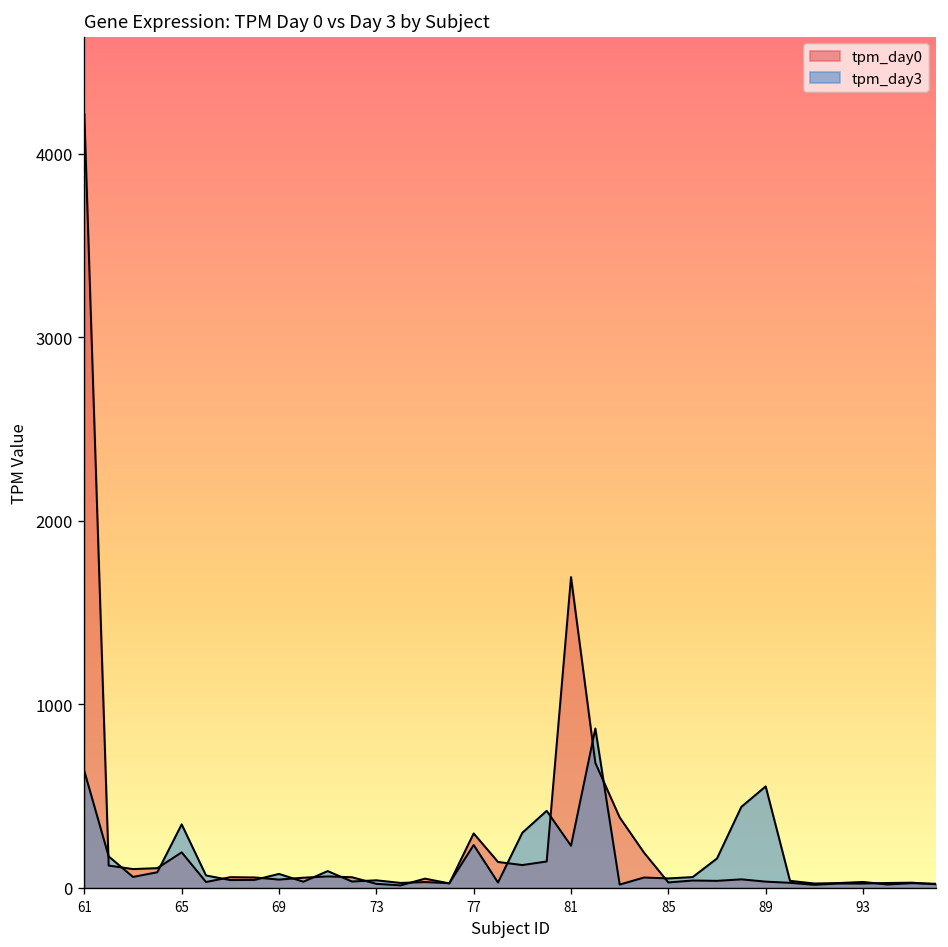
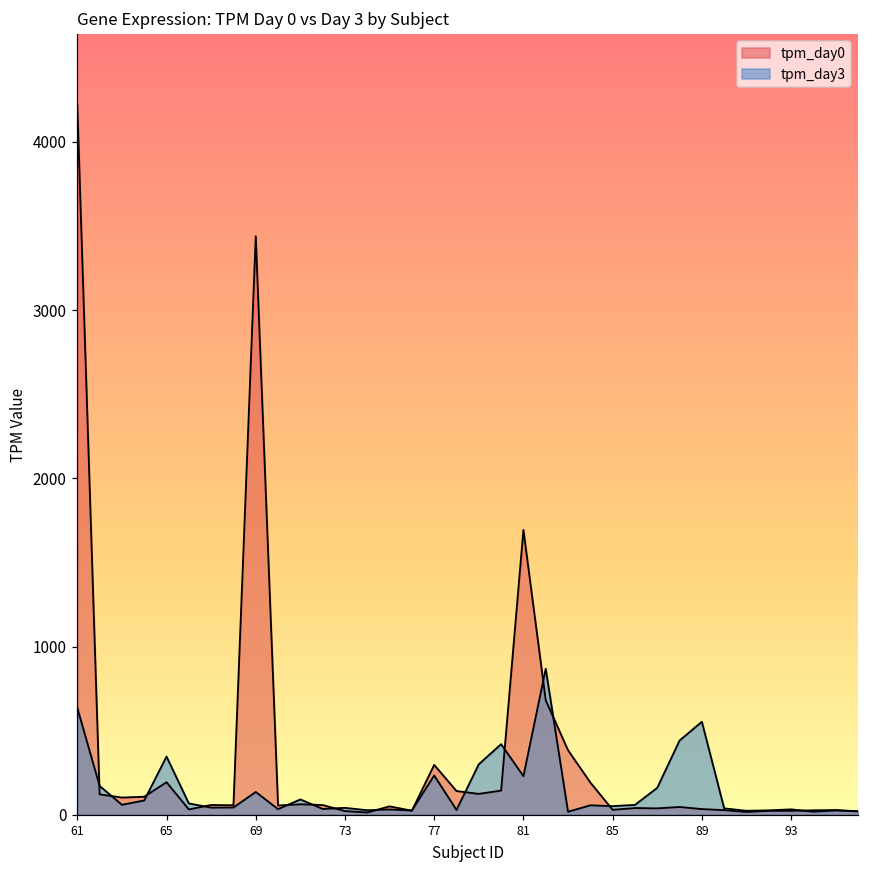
  {
    "tpm_day0": {
      "61": 4220,
      "65": 190,
-     "69": 50,
+     "69": 3440,
      "73": 20,
      "77": 300,
      "81": 1690,
      "85": 30,
      "89": 30
    },
    "tpm_day3": {
      "61": 640,
      "65": 350,
-     "69": 80,
+     "69": 140,
      "73": 40,
      "77": 230,
      "81": 230,
      "85": 50,
      "89": 550
    }
  }
